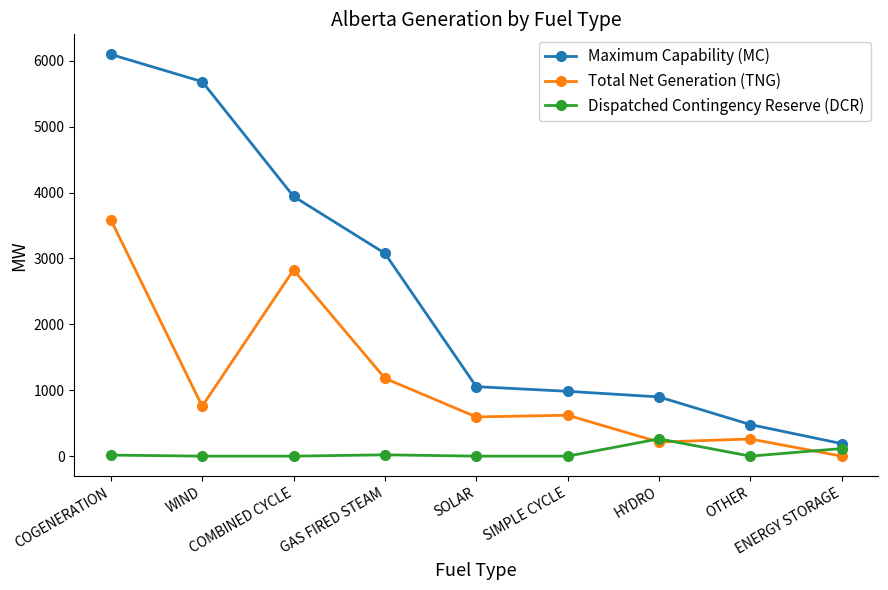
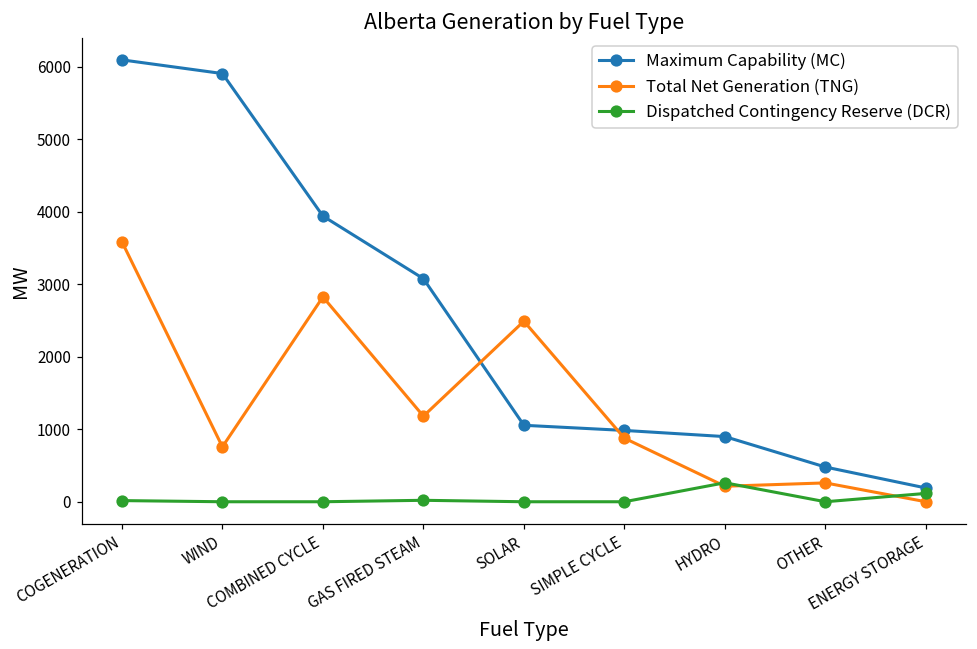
  {
    "Maximum Capability (MC)": {
      "COGENERATION": 6100,
-     "WIND": 5700,
+     "WIND": 5900,
      "COMBINED CYCLE": 3900,
      "GAS FIRED STEAM": 3100,
      "SOLAR": 1100,
      "SIMPLE CYCLE": 1000,
      "HYDRO": 900,
      "OTHER": 500,
      "ENERGY STORAGE": 200
    },
    "Total Net Generation (TNG)": {
      "COGENERATION": 3600,
      "WIND": 800,
      "COMBINED CYCLE": 2800,
      "GAS FIRED STEAM": 1200,
-     "SOLAR": 600,
-     "SIMPLE CYCLE": 600,
+     "SOLAR": 2500,
+     "SIMPLE CYCLE": 900,
      "HYDRO": 200,
      "OTHER": 300,
      "ENERGY STORAGE": 0
    },
    "Dispatched Contingency Reserve (DCR)": {
      "COGENERATION": 0,
      "WIND": 0,
      "COMBINED CYCLE": 0,
      "GAS FIRED STEAM": 0,
      "SOLAR": 0,
      "SIMPLE CYCLE": 0,
      "HYDRO": 300,
      "OTHER": 0,
      "ENERGY STORAGE": 100
    }
  }
